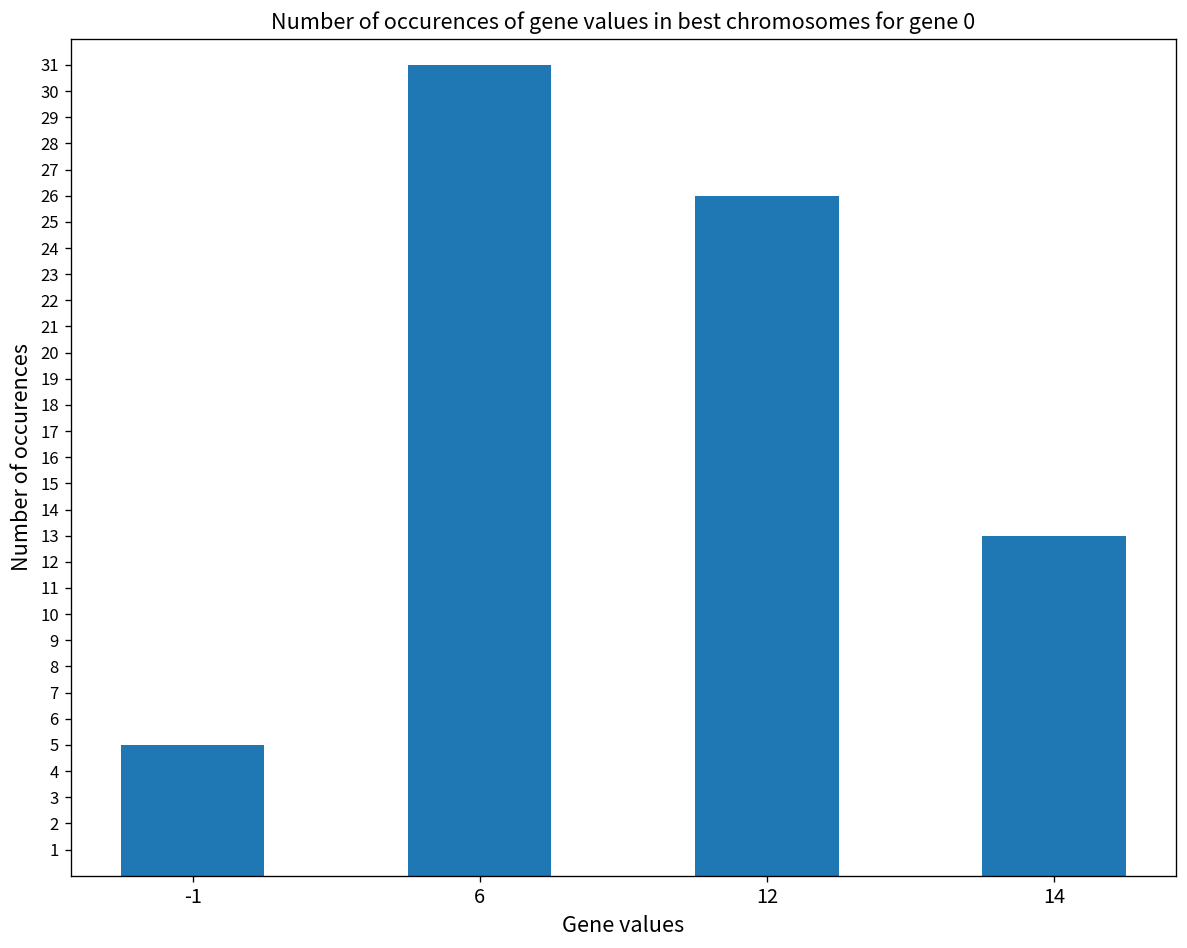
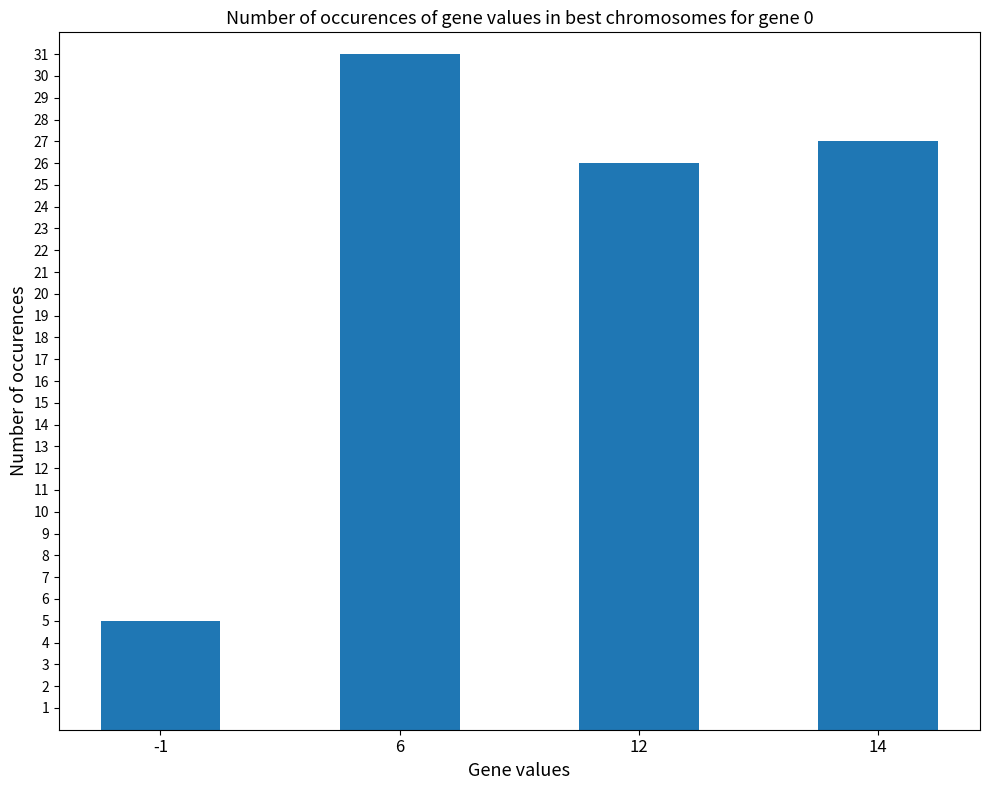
  {
    "-1": 5,
    "6": 31,
    "12": 26,
-   "14": 13
+   "14": 27
  }
